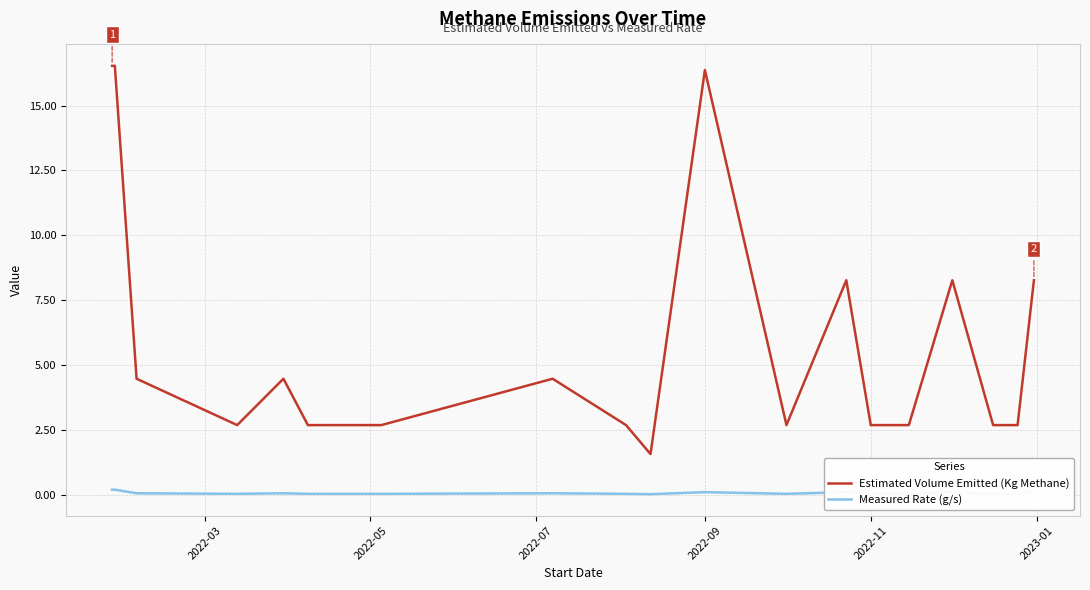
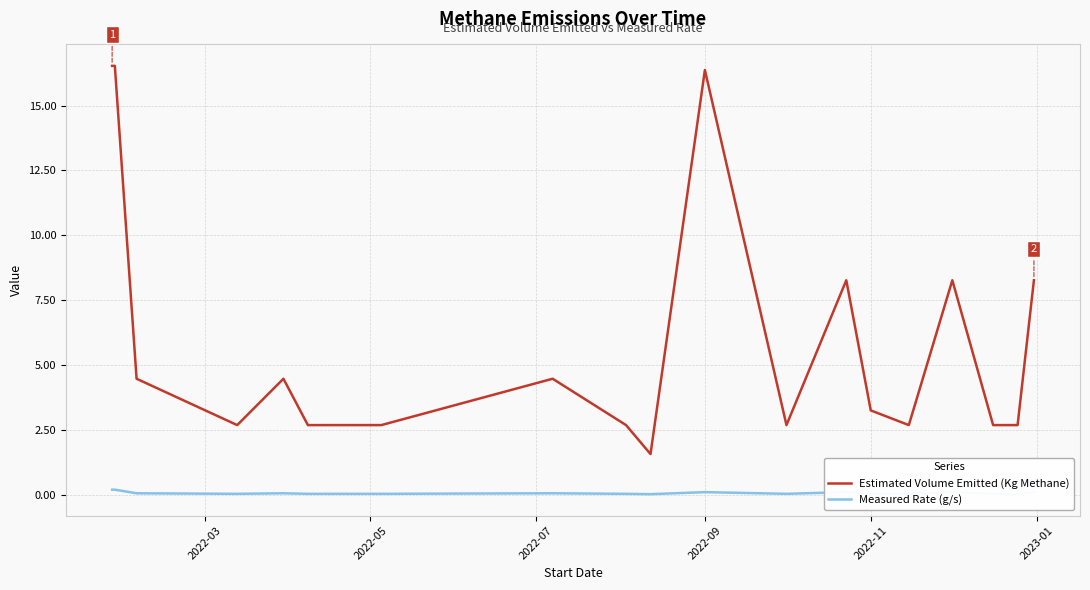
  {
    "Estimated Volume Emitted (Kg Methane)": {
      "2022-09": 16.4,
-     "2022-11": 2.7
+     "2022-11": 3.2
    },
    "Measured Rate (g/s)": {
      "2022-09": 0.1
    }
  }
